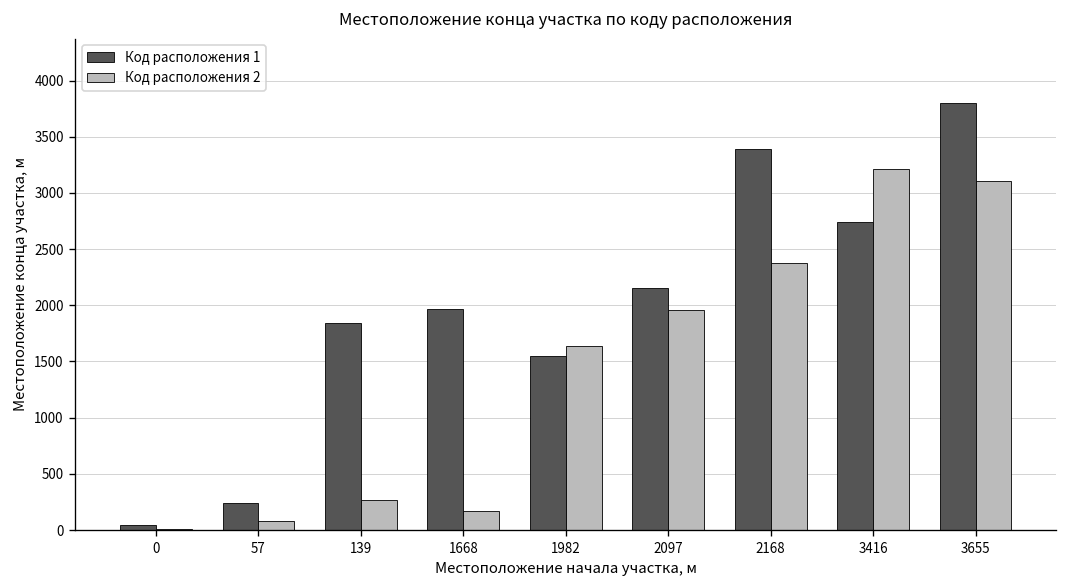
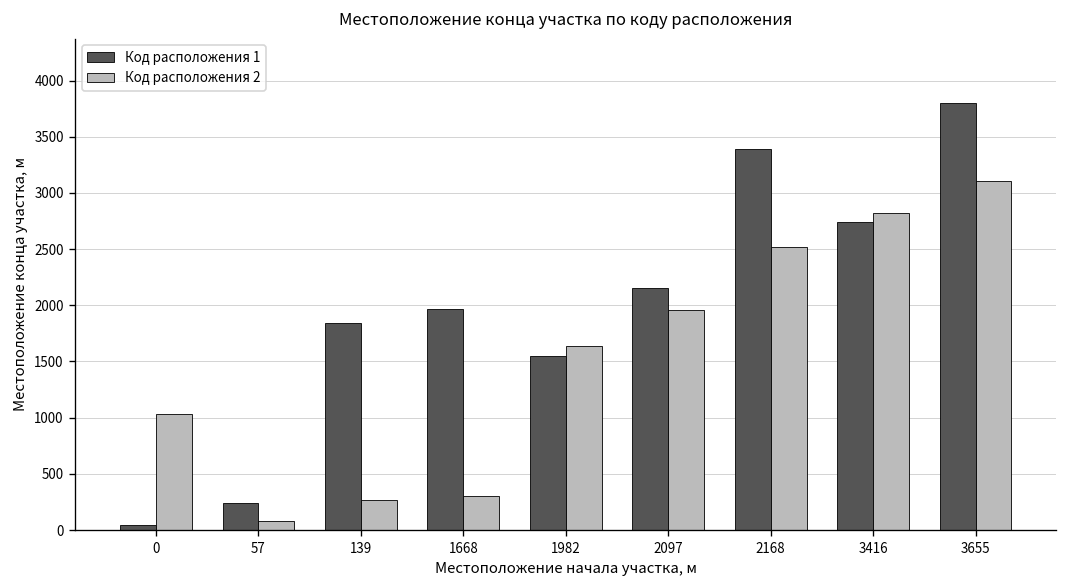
  {
    "Код расположения 1": {
      "0": 0,
      "57": 200,
      "139": 1800,
      "1668": 2000,
      "1982": 1500,
      "2097": 2200,
      "2168": 3400,
      "3416": 2700,
      "3655": 3800
    },
    "Код расположения 2": {
-     "0": 0,
+     "0": 1000,
      "57": 100,
      "139": 300,
-     "1668": 200,
+     "1668": 300,
      "1982": 1600,
      "2097": 2000,
-     "2168": 2400,
-     "3416": 3200,
+     "2168": 2500,
+     "3416": 2800,
      "3655": 3100
    }
  }
